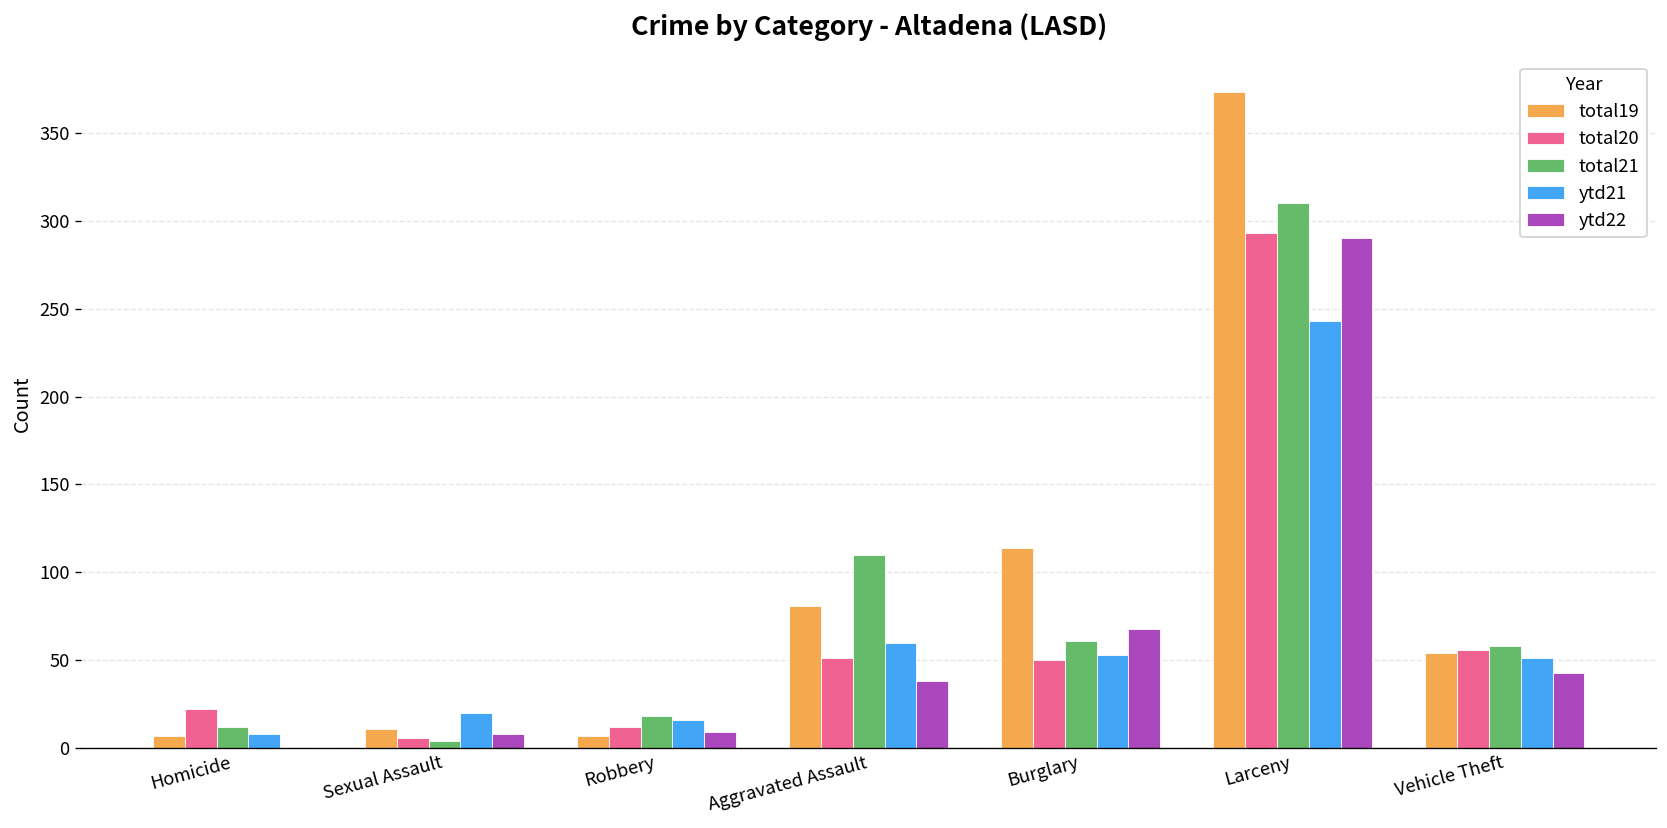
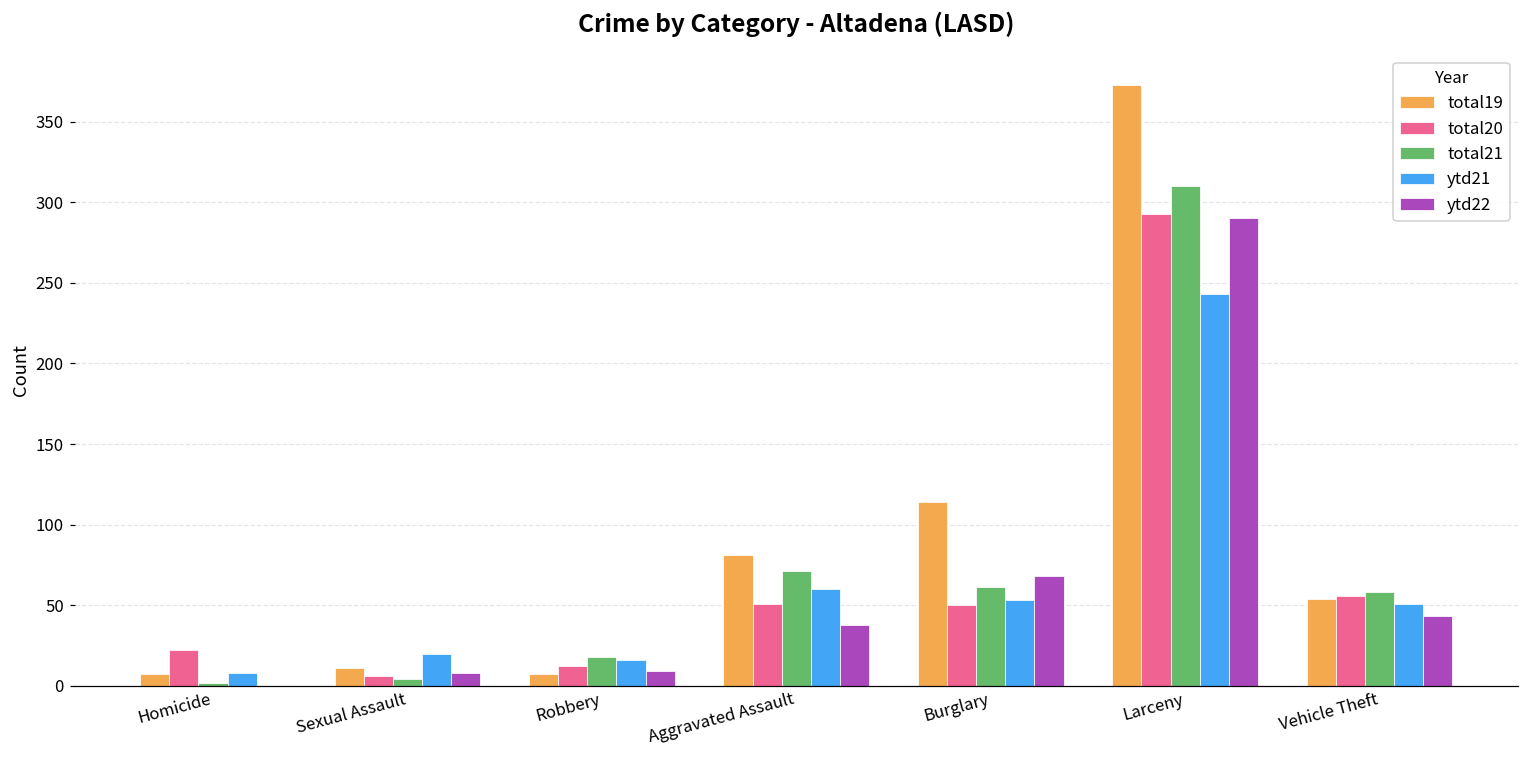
  {
    "total19": {
      "Homicide": 7,
      "Sexual Assault": 11,
      "Robbery": 7,
      "Aggravated Assault": 81,
      "Burglary": 114,
      "Larceny": 373,
      "Vehicle Theft": 54
    },
    "total20": {
      "Homicide": 22,
      "Sexual Assault": 6,
      "Robbery": 12,
      "Aggravated Assault": 51,
      "Burglary": 50,
      "Larceny": 293,
      "Vehicle Theft": 56
    },
    "total21": {
-     "Homicide": 12,
+     "Homicide": 2,
      "Sexual Assault": 4,
      "Robbery": 18,
-     "Aggravated Assault": 110,
+     "Aggravated Assault": 71,
      "Burglary": 61,
      "Larceny": 310,
      "Vehicle Theft": 58
    },
    "ytd21": {
      "Homicide": 8,
      "Sexual Assault": 20,
      "Robbery": 16,
      "Aggravated Assault": 60,
      "Burglary": 53,
      "Larceny": 243,
      "Vehicle Theft": 51
    },
    "ytd22": {
      "Homicide": 0,
      "Sexual Assault": 8,
      "Robbery": 9,
      "Aggravated Assault": 38,
      "Burglary": 68,
      "Larceny": 290,
      "Vehicle Theft": 43
    }
  }
